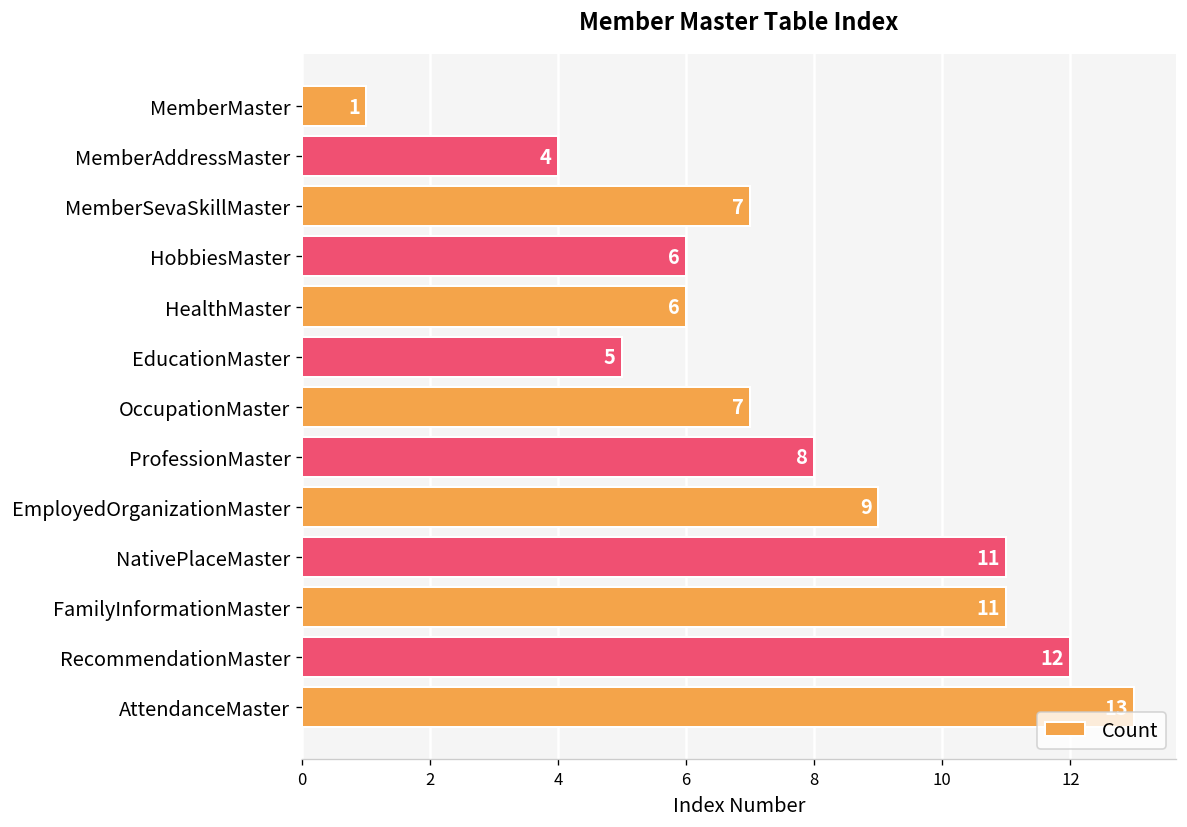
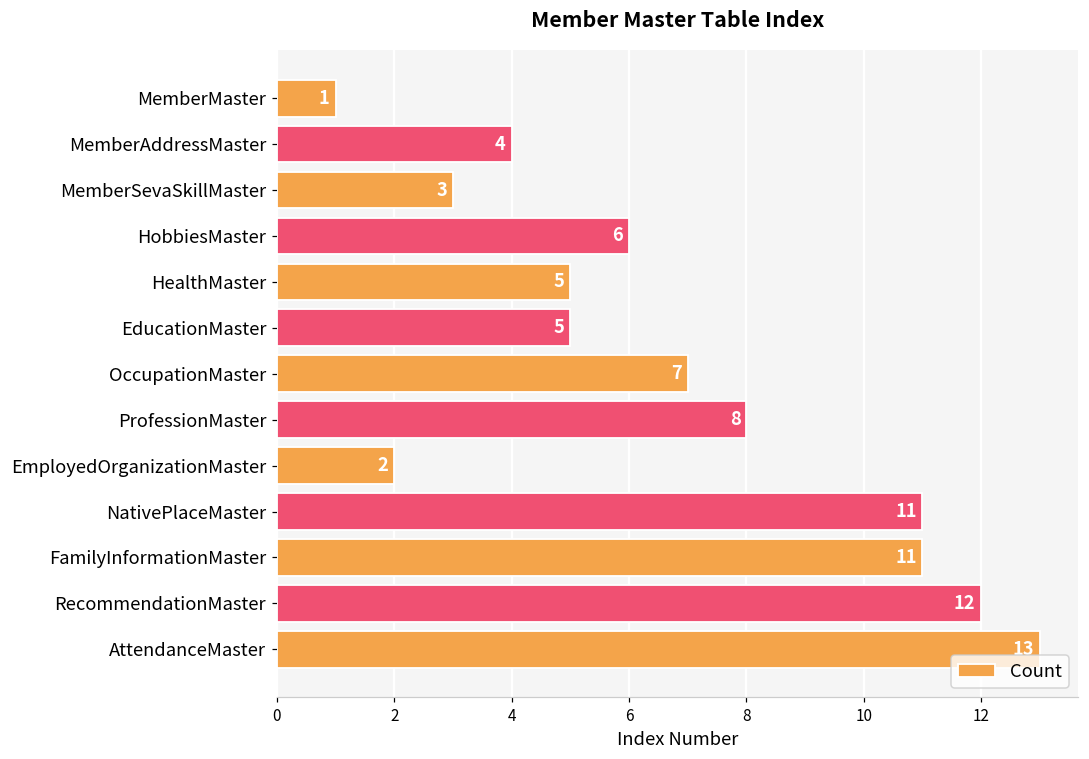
  {
    "MemberMaster": 1,
    "MemberAddressMaster": 4,
-   "MemberSevaSkillMaster": 7,
+   "MemberSevaSkillMaster": 3,
    "HobbiesMaster": 6,
-   "HealthMaster": 6,
+   "HealthMaster": 5,
    "EducationMaster": 5,
    "OccupationMaster": 7,
    "ProfessionMaster": 8,
-   "EmployedOrganizationMaster": 9,
+   "EmployedOrganizationMaster": 2,
    "NativePlaceMaster": 11,
    "FamilyInformationMaster": 11,
    "RecommendationMaster": 12
  }
